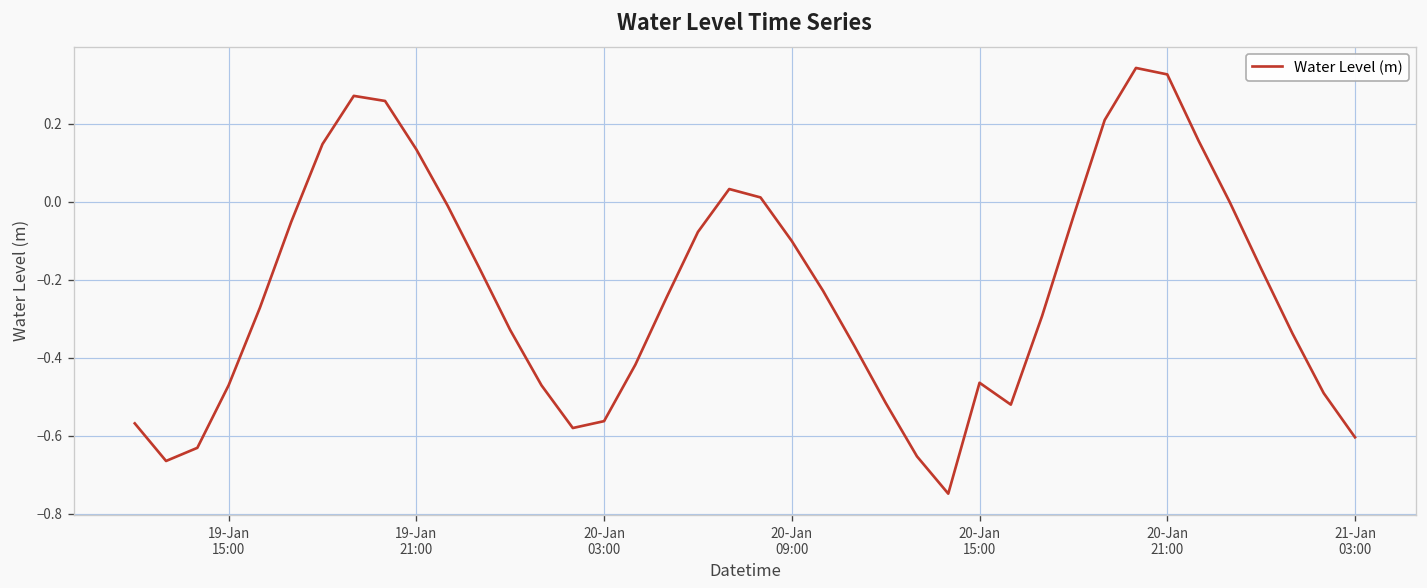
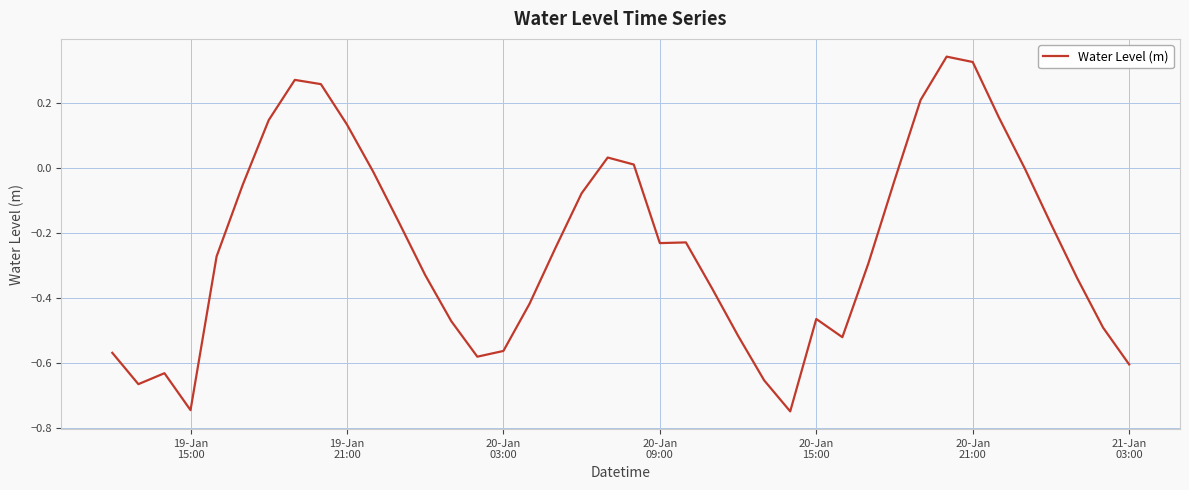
  {
-   "19-Jan 15:00": -0.47,
+   "19-Jan 15:00": -0.74,
    "19-Jan 21:00": 0.13,
    "20-Jan 03:00": -0.56,
-   "20-Jan 09:00": -0.10,
+   "20-Jan 09:00": -0.23,
    "20-Jan 15:00": -0.46,
    "20-Jan 21:00": 0.33,
    "21-Jan 03:00": -0.60
  }
